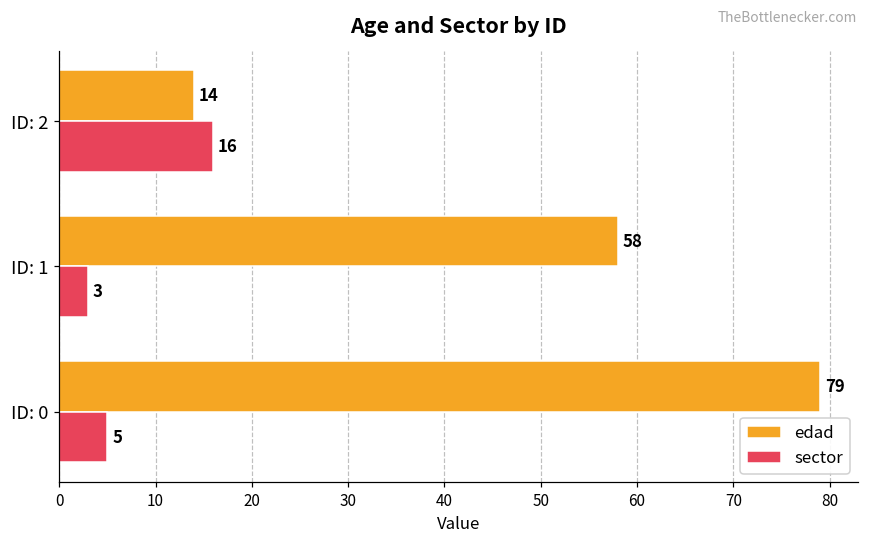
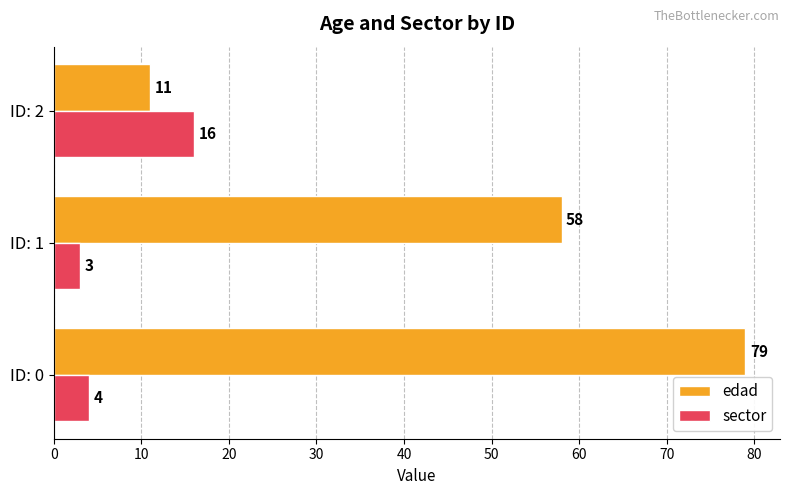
  {
    "edad": {
-     "ID: 2": 14,
+     "ID: 2": 11,
      "ID: 1": 58,
      "ID: 0": 79
    },
    "sector": {
      "ID: 2": 16,
      "ID: 1": 3,
-     "ID: 0": 5
+     "ID: 0": 4
    }
  }
